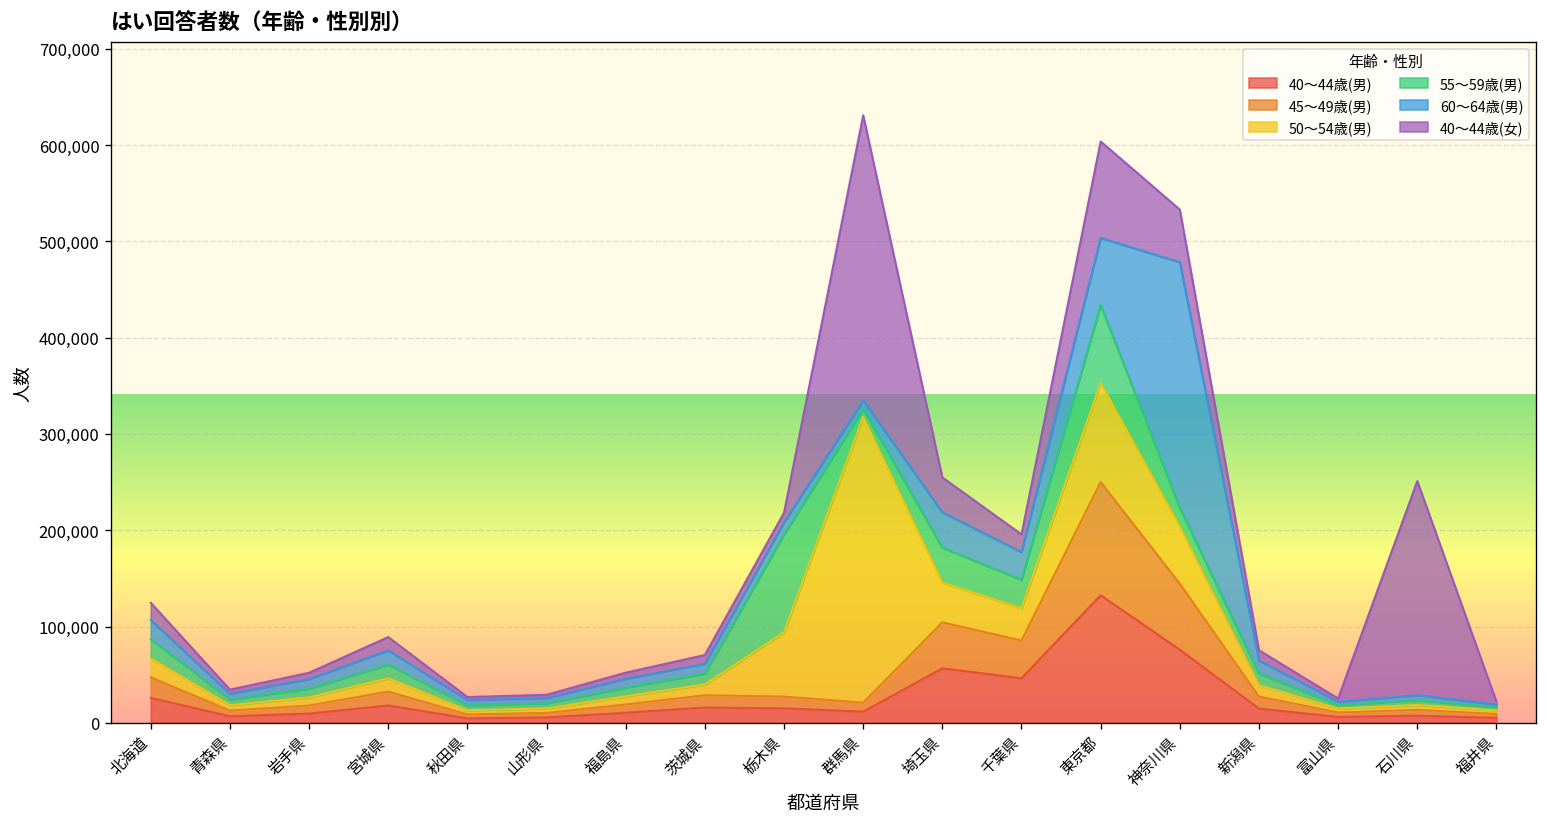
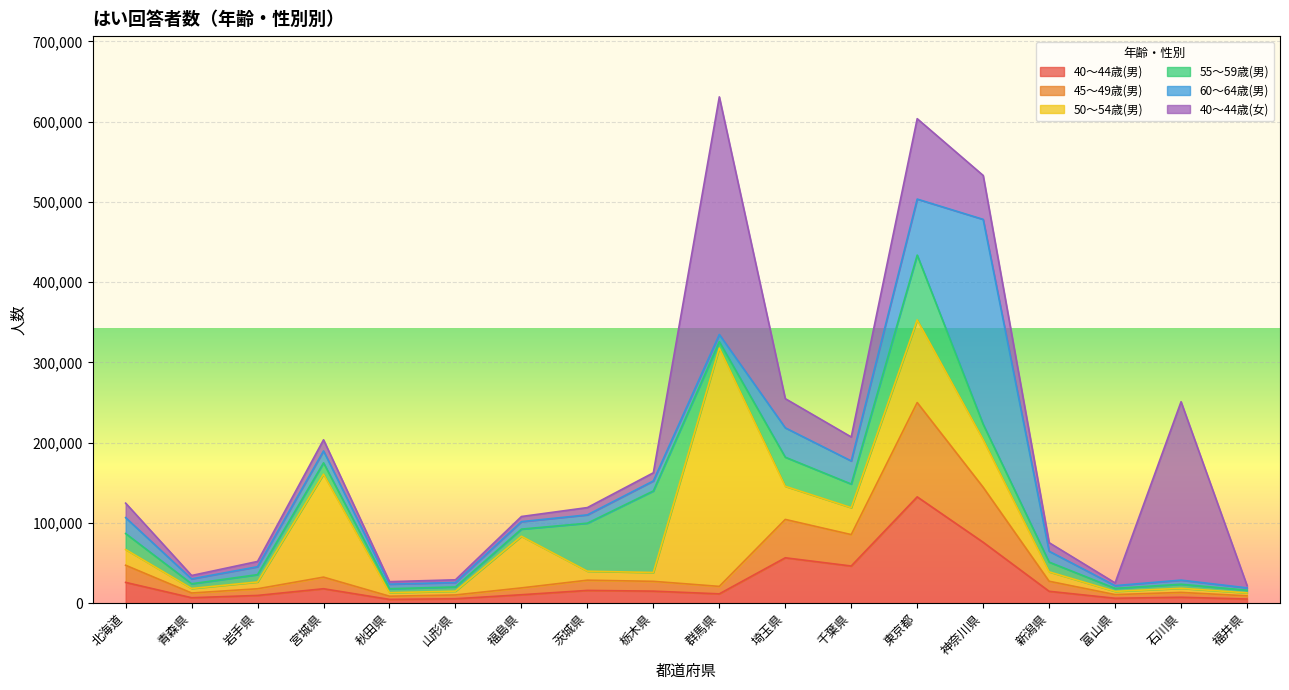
  {
    "50～54歳(男)": {
      "北海道": "20,000",
      "青森県": "10,000",
      "岩手県": "10,000",
-     "宮城県": "10,000",
+     "宮城県": "130,000",
      "秋田県": "0",
      "山形県": "0",
-     "福島県": "10,000",
+     "福島県": "60,000",
      "茨城県": "10,000",
-     "栃木県": "70,000",
+     "栃木県": "10,000",
      "群馬県": "300,000",
      "埼玉県": "40,000",
      "千葉県": "30,000",
      "東京都": "100,000",
      "神奈川県": "60,000",
      "新潟県": "10,000",
      "富山県": "0",
      "石川県": "10,000",
      "福井県": "0"
    },
    "55～59歳(男)": {
      "北海道": "20,000",
      "青森県": "10,000",
      "岩手県": "10,000",
      "宮城県": "10,000",
      "秋田県": "0",
      "山形県": "10,000",
      "福島県": "10,000",
-     "茨城県": "10,000",
+     "茨城県": "60,000",
      "栃木県": "100,000",
      "群馬県": "10,000",
      "埼玉県": "40,000",
      "千葉県": "30,000",
      "東京都": "80,000",
      "神奈川県": "20,000",
      "新潟県": "10,000",
      "富山県": "0",
      "石川県": "10,000"
    },
    "60～64歳(男)": {
      "北海道": "20,000",
      "青森県": "10,000",
      "岩手県": "10,000",
      "宮城県": "10,000",
      "山形県": "10,000",
      "福島県": "10,000",
      "茨城県": "10,000",
      "栃木県": "10,000",
      "群馬県": "10,000",
      "埼玉県": "40,000",
      "千葉県": "30,000",
      "東京都": "70,000",
      "神奈川県": "260,000",
      "新潟県": "10,000",
      "富山県": "0",
      "石川県": "10,000"
    },
    "40～44歳(女)": {
      "北海道": "20,000",
      "青森県": "0",
      "岩手県": "10,000",
      "宮城県": "10,000",
      "山形県": "0",
      "福島県": "10,000",
      "茨城県": "10,000",
      "栃木県": "10,000",
      "群馬県": "300,000",
      "埼玉県": "40,000",
-     "千葉県": "20,000",
+     "千葉県": "30,000",
      "東京都": "100,000",
      "神奈川県": "50,000",
      "新潟県": "10,000",
      "富山県": "0",
      "石川県": "220,000"
    }
  }
